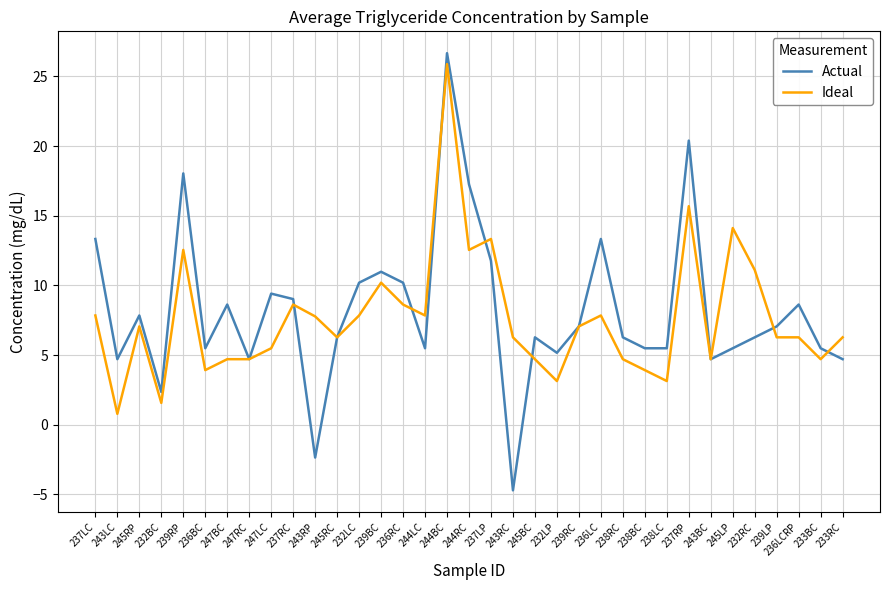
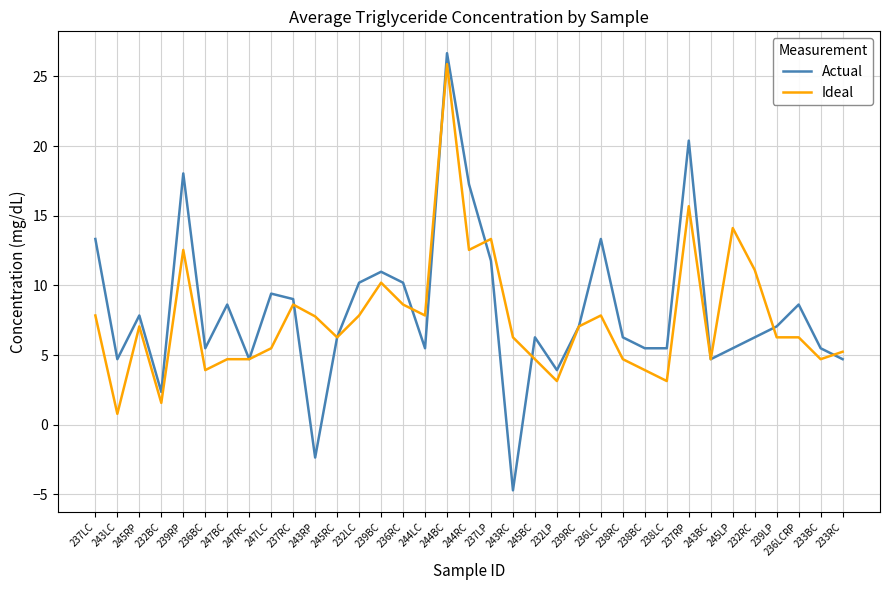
  {
    "Actual": {
      "237LC": 13.3,
      "243LC": 4.7,
      "245RP": 7.8,
      "232BC": 2.4,
      "239RP": 18.0,
      "236BC": 5.5,
      "247BC": 8.6,
      "247LC": 9.4,
      "237RC": 9.0,
      "243RP": -2.4,
      "232LC": 10.2,
      "239BC": 11.0,
      "236RC": 10.2,
      "244LC": 5.5,
      "244BC": 26.7,
      "244RC": 17.3,
      "237LP": 11.8,
      "243RC": -4.7,
      "245BC": 6.3,
-     "232LP": 5.2,
+     "232LP": 3.9,
      "236LC": 13.3,
      "238RC": 6.3,
      "238BC": 5.5,
      "238LC": 5.5,
      "237RP": 20.4,
      "245LP": 5.5,
      "232RC": 6.3,
      "239LP": 7.1,
      "236LCRP": 8.6,
      "233BC": 5.5,
      "233RC": 4.7
    },
    "Ideal": {
      "237LC": 7.8,
      "243LC": 0.8,
      "245RP": 7.1,
      "232BC": 1.6,
      "239RP": 12.5,
      "236BC": 3.9,
      "247BC": 4.7,
      "247LC": 5.5,
      "237RC": 8.6,
      "243RP": 7.8,
      "232LC": 7.8,
      "239BC": 10.2,
      "236RC": 8.6,
      "244LC": 7.8,
      "244BC": 25.9,
      "244RC": 12.5,
      "237LP": 13.3,
      "243RC": 6.3,
      "245BC": 4.7,
      "232LP": 3.1,
      "236LC": 7.8,
      "238RC": 4.7,
      "238BC": 3.9,
      "238LC": 3.1,
      "237RP": 15.7,
      "245LP": 14.1,
      "232RC": 11.1,
      "239LP": 6.3,
      "236LCRP": 6.3,
      "233BC": 4.7,
-     "233RC": 6.3
+     "233RC": 5.2
    }
  }
